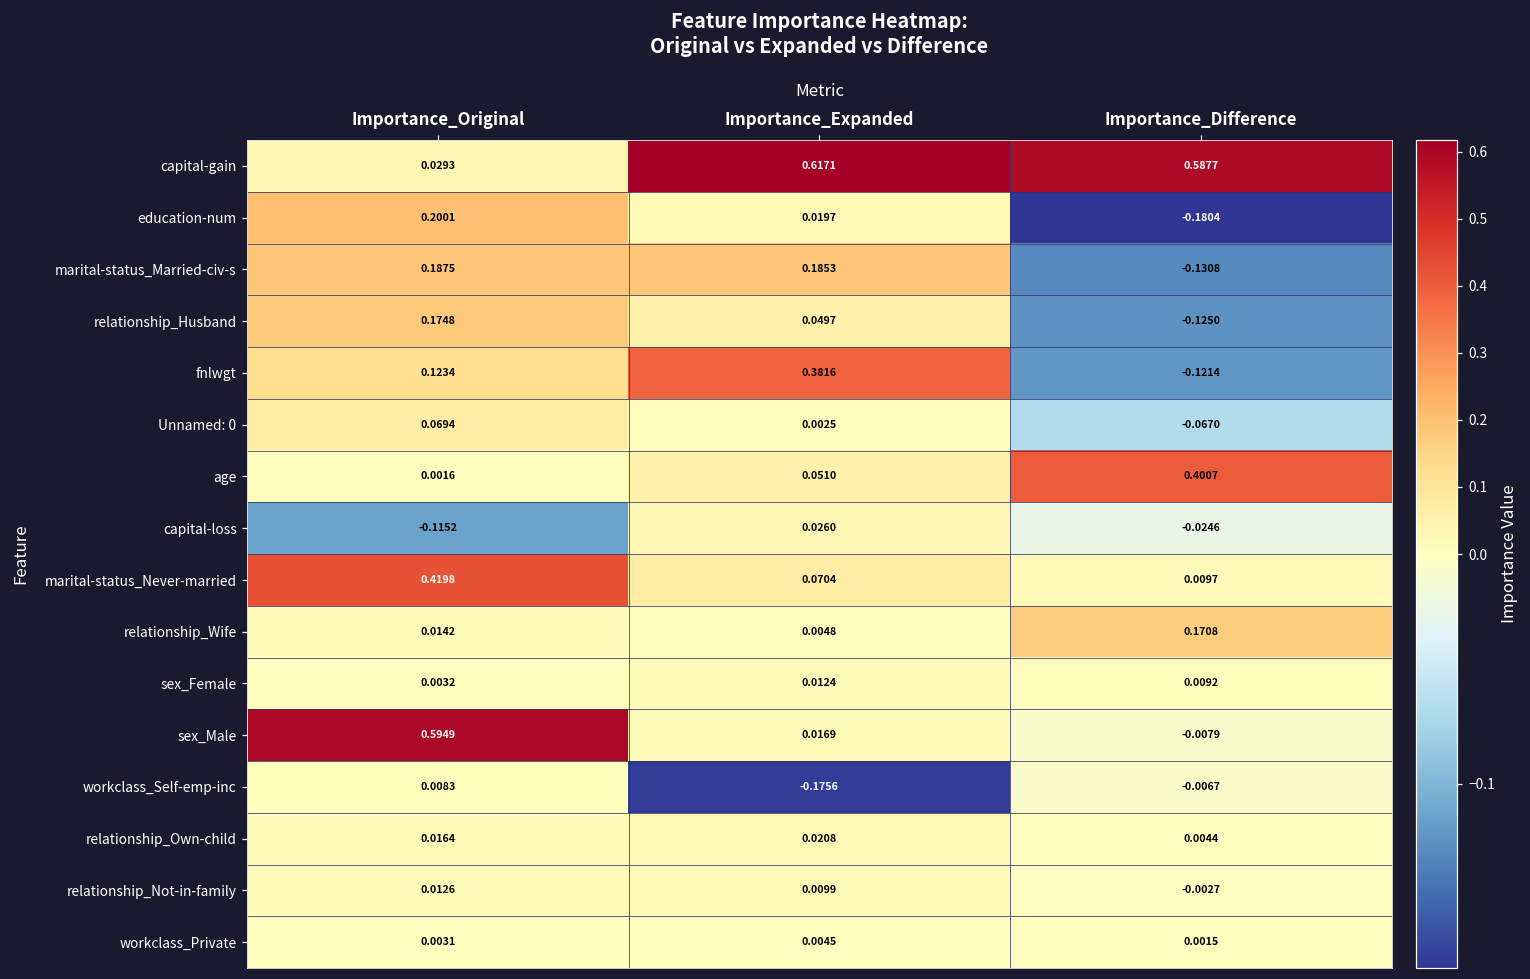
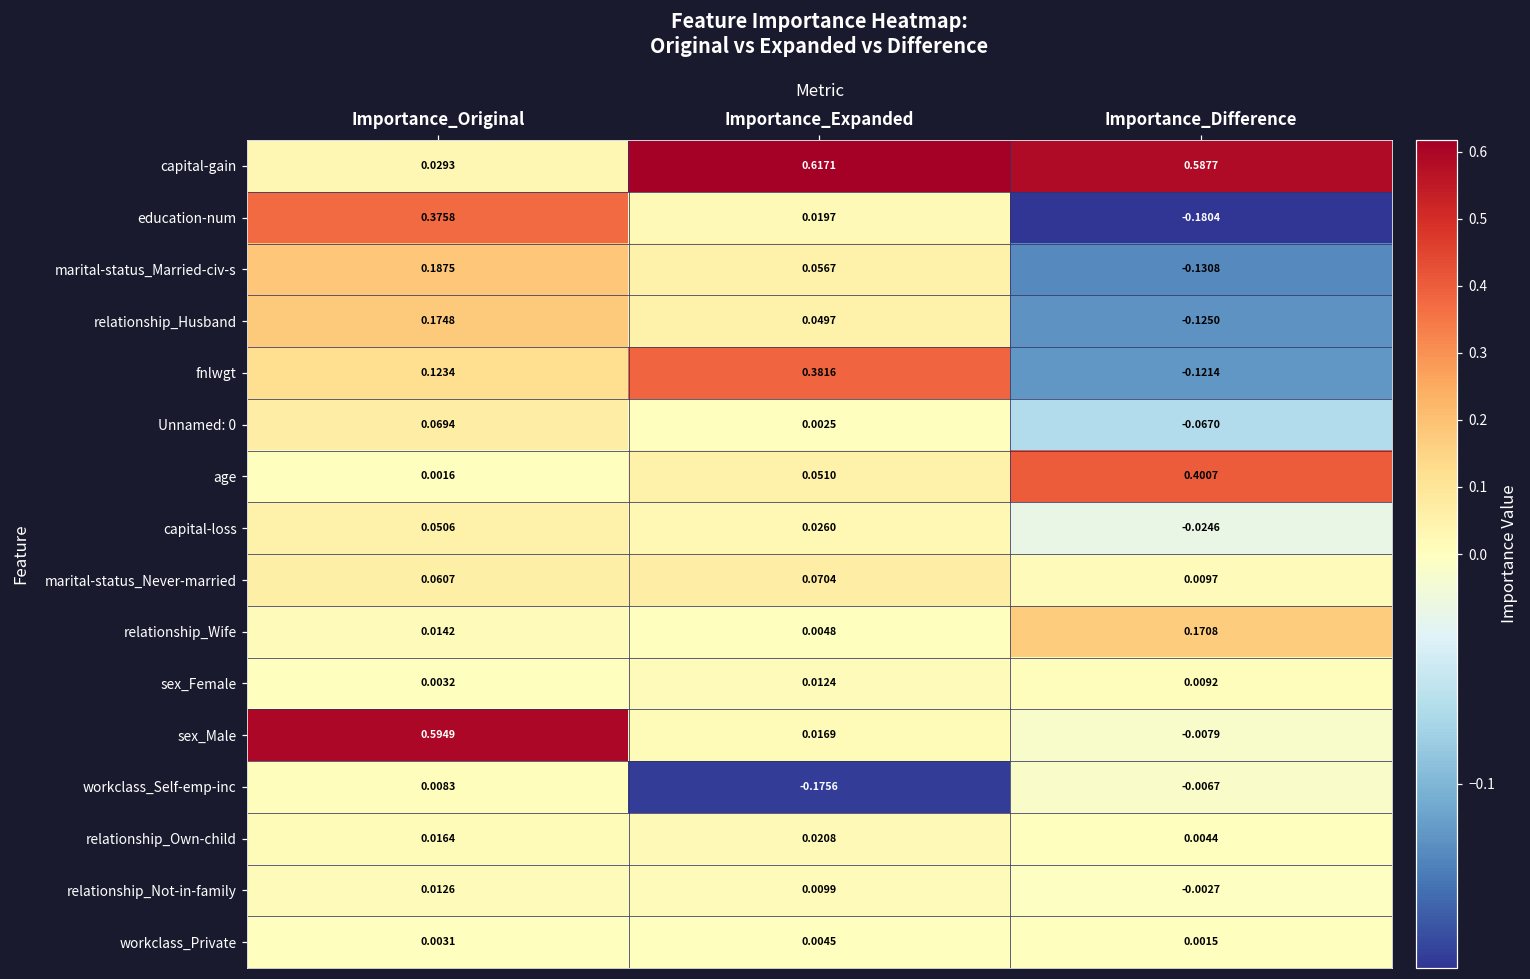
  {
    "capital-gain": {
      "Importance_Original": 0.0293,
      "Importance_Expanded": 0.6171,
      "Importance_Difference": 0.5877
    },
    "education-num": {
-     "Importance_Original": 0.2001,
+     "Importance_Original": 0.3758,
      "Importance_Expanded": 0.0197,
      "Importance_Difference": -0.1804
    },
    "marital-status_Married-civ-s": {
      "Importance_Original": 0.1875,
-     "Importance_Expanded": 0.1853,
+     "Importance_Expanded": 0.0567,
      "Importance_Difference": -0.1308
    },
    "relationship_Husband": {
      "Importance_Original": 0.1748,
      "Importance_Expanded": 0.0497,
      "Importance_Difference": -0.1250
    },
    "fnlwgt": {
      "Importance_Original": 0.1234,
      "Importance_Expanded": 0.3816,
      "Importance_Difference": -0.1214
    },
    "Unnamed: 0": {
      "Importance_Original": 0.0694,
      "Importance_Expanded": 0.0025,
      "Importance_Difference": -0.0670
    },
    "age": {
      "Importance_Original": 0.0016,
      "Importance_Expanded": 0.0510,
      "Importance_Difference": 0.4007
    },
    "capital-loss": {
-     "Importance_Original": -0.1152,
+     "Importance_Original": 0.0506,
      "Importance_Expanded": 0.0260,
      "Importance_Difference": -0.0246
    },
    "marital-status_Never-married": {
-     "Importance_Original": 0.4198,
+     "Importance_Original": 0.0607,
      "Importance_Expanded": 0.0704,
      "Importance_Difference": 0.0097
    },
    "relationship_Wife": {
      "Importance_Original": 0.0142,
      "Importance_Expanded": 0.0048,
      "Importance_Difference": 0.1708
    },
    "sex_Female": {
      "Importance_Original": 0.0032,
      "Importance_Expanded": 0.0124,
      "Importance_Difference": 0.0092
    },
    "sex_Male": {
      "Importance_Original": 0.5949,
      "Importance_Expanded": 0.0169,
      "Importance_Difference": -0.0079
    },
    "workclass_Self-emp-inc": {
      "Importance_Original": 0.0083,
      "Importance_Expanded": -0.1756,
      "Importance_Difference": -0.0067
    },
    "relationship_Own-child": {
      "Importance_Original": 0.0164,
      "Importance_Expanded": 0.0208,
      "Importance_Difference": 0.0044
    },
    "relationship_Not-in-family": {
      "Importance_Original": 0.0126,
      "Importance_Expanded": 0.0099,
      "Importance_Difference": -0.0027
    },
    "workclass_Private": {
      "Importance_Original": 0.0031,
      "Importance_Expanded": 0.0045,
      "Importance_Difference": 0.0015
    }
  }
